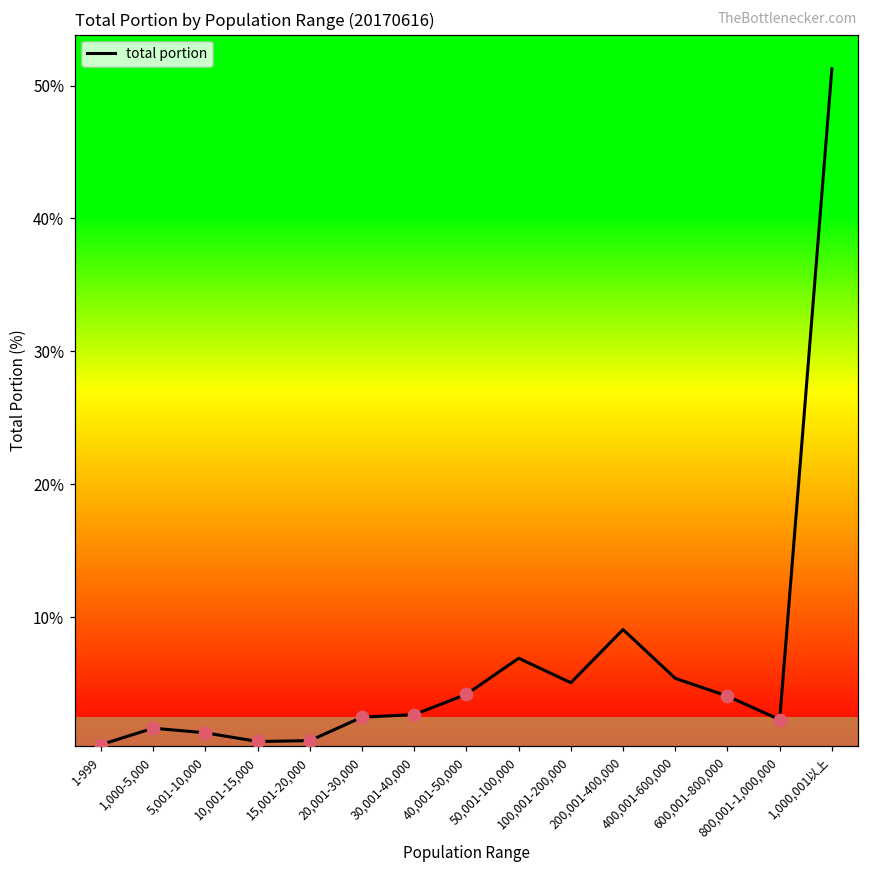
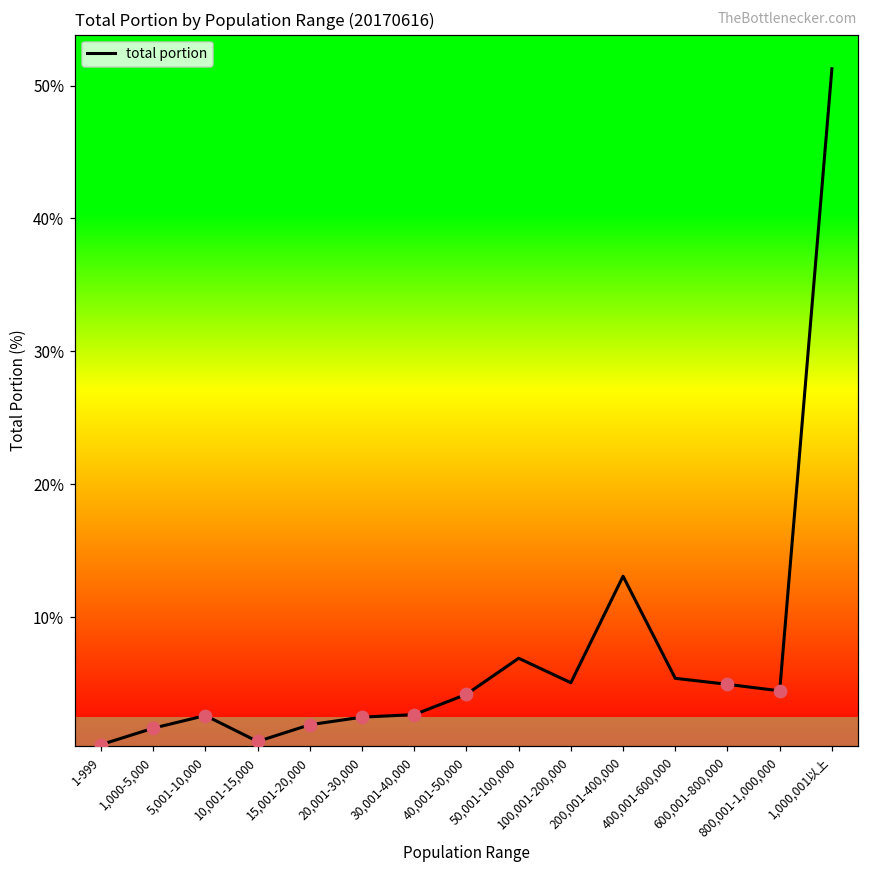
  {
    "total portion": {
-     "5,001-10,000": "1.3%",
-     "15,001-20,000": "0.7%",
+     "5,001-10,000": "2.6%",
+     "15,001-20,000": "1.9%",
      "50,001-100,000": "6.9%",
      "100,001-200,000": "5.1%",
-     "200,001-400,000": "9.1%",
+     "200,001-400,000": "13.1%",
      "400,001-600,000": "5.4%",
-     "600,001-800,000": "4.1%",
-     "800,001-1,000,000": "2.3%",
+     "600,001-800,000": "5.0%",
+     "800,001-1,000,000": "4.5%",
      "1,000,001以上": "51.3%"
    }
  }
